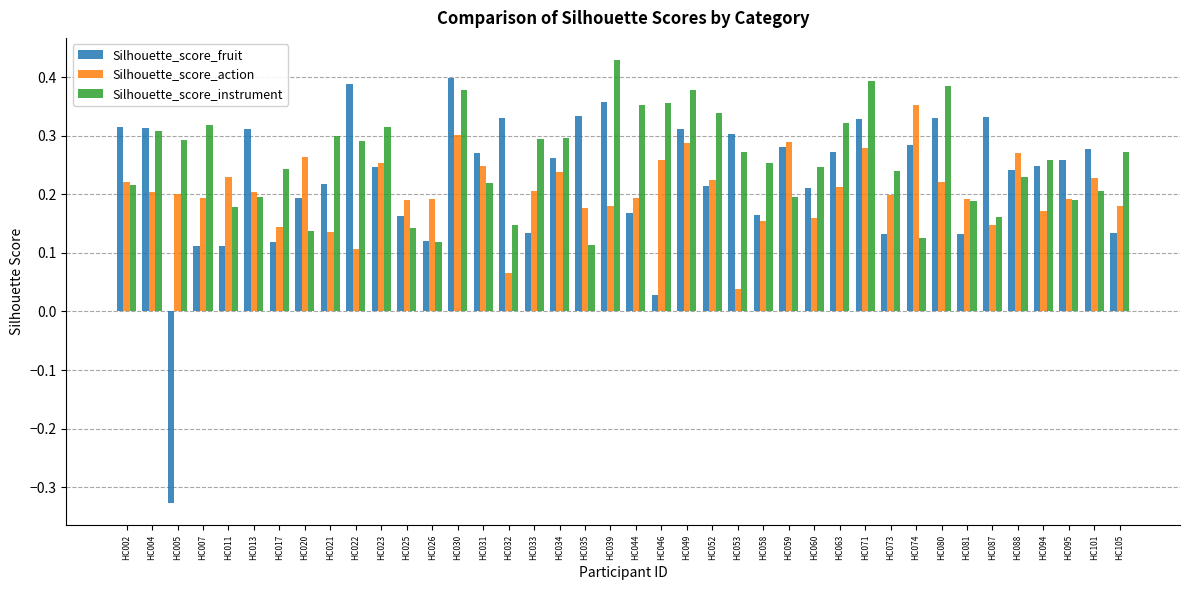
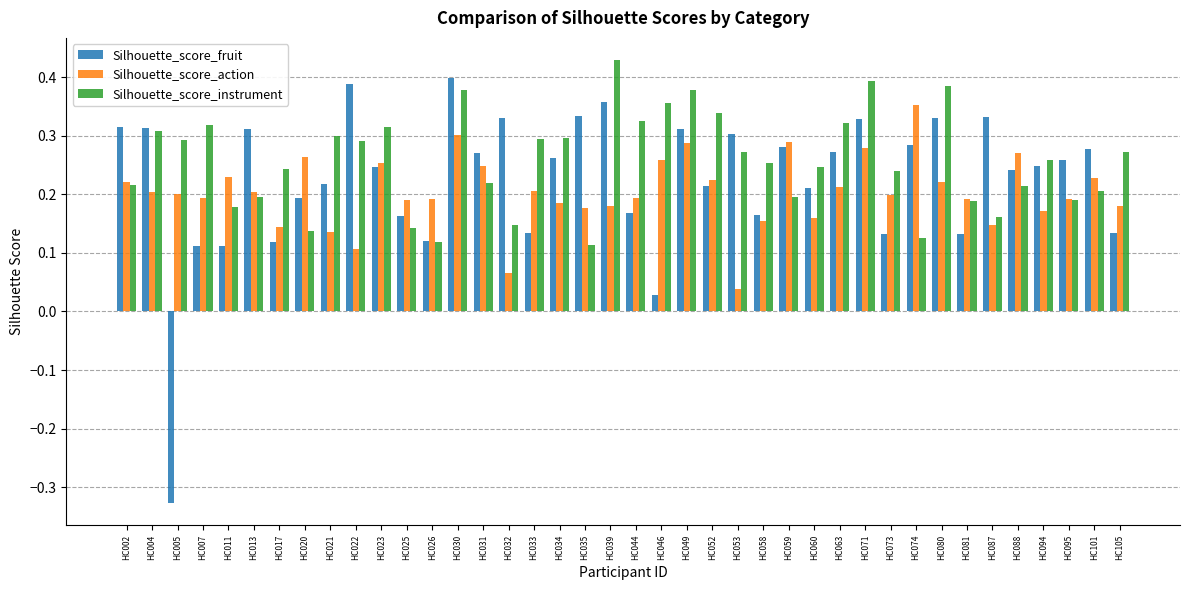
  {
    "Silhouette_score_fruit": {
      "HC002": 0.31,
      "HC004": 0.31,
      "HC005": -0.33,
      "HC007": 0.11,
      "HC011": 0.11,
      "HC013": 0.31,
      "HC017": 0.12,
      "HC020": 0.19,
      "HC021": 0.22,
      "HC022": 0.39,
      "HC023": 0.25,
      "HC025": 0.16,
      "HC026": 0.12,
      "HC030": 0.40,
      "HC031": 0.27,
      "HC032": 0.33,
      "HC033": 0.13,
      "HC034": 0.26,
      "HC035": 0.33,
      "HC039": 0.36,
      "HC044": 0.17,
      "HC046": 0.03,
      "HC049": 0.31,
      "HC052": 0.21,
      "HC053": 0.30,
      "HC058": 0.16,
      "HC059": 0.28,
      "HC060": 0.21,
      "HC063": 0.27,
      "HC071": 0.33,
      "HC073": 0.13,
      "HC074": 0.28,
      "HC080": 0.33,
      "HC081": 0.13,
      "HC087": 0.33,
      "HC088": 0.24,
      "HC094": 0.25,
      "HC095": 0.26,
      "HC101": 0.28,
      "HC105": 0.13
    },
    "Silhouette_score_action": {
      "HC002": 0.22,
      "HC004": 0.20,
      "HC005": 0.20,
      "HC007": 0.19,
      "HC011": 0.23,
      "HC013": 0.20,
      "HC017": 0.14,
      "HC020": 0.26,
      "HC021": 0.14,
      "HC022": 0.11,
      "HC023": 0.25,
      "HC025": 0.19,
      "HC026": 0.19,
      "HC030": 0.30,
      "HC031": 0.25,
      "HC032": 0.07,
      "HC033": 0.21,
-     "HC034": 0.24,
+     "HC034": 0.19,
      "HC035": 0.18,
      "HC039": 0.18,
      "HC044": 0.19,
      "HC046": 0.26,
      "HC049": 0.29,
      "HC052": 0.22,
      "HC053": 0.04,
      "HC058": 0.15,
      "HC059": 0.29,
      "HC060": 0.16,
      "HC063": 0.21,
      "HC071": 0.28,
      "HC073": 0.20,
      "HC074": 0.35,
      "HC080": 0.22,
      "HC081": 0.19,
      "HC087": 0.15,
      "HC088": 0.27,
      "HC094": 0.17,
      "HC095": 0.19,
      "HC101": 0.23,
      "HC105": 0.18
    },
    "Silhouette_score_instrument": {
      "HC002": 0.22,
      "HC004": 0.31,
      "HC005": 0.29,
      "HC007": 0.32,
      "HC011": 0.18,
      "HC013": 0.20,
      "HC017": 0.24,
      "HC020": 0.14,
      "HC021": 0.30,
      "HC022": 0.29,
      "HC023": 0.31,
      "HC025": 0.14,
      "HC026": 0.12,
      "HC030": 0.38,
      "HC031": 0.22,
      "HC032": 0.15,
      "HC033": 0.29,
      "HC034": 0.30,
      "HC035": 0.11,
      "HC039": 0.43,
-     "HC044": 0.35,
+     "HC044": 0.33,
      "HC046": 0.36,
      "HC049": 0.38,
      "HC052": 0.34,
      "HC053": 0.27,
      "HC058": 0.25,
      "HC059": 0.19,
      "HC060": 0.25,
      "HC063": 0.32,
      "HC071": 0.39,
      "HC073": 0.24,
      "HC074": 0.13,
      "HC080": 0.38,
      "HC081": 0.19,
      "HC087": 0.16,
-     "HC088": 0.23,
+     "HC088": 0.21,
      "HC094": 0.26,
      "HC095": 0.19,
      "HC101": 0.21,
      "HC105": 0.27
    }
  }
